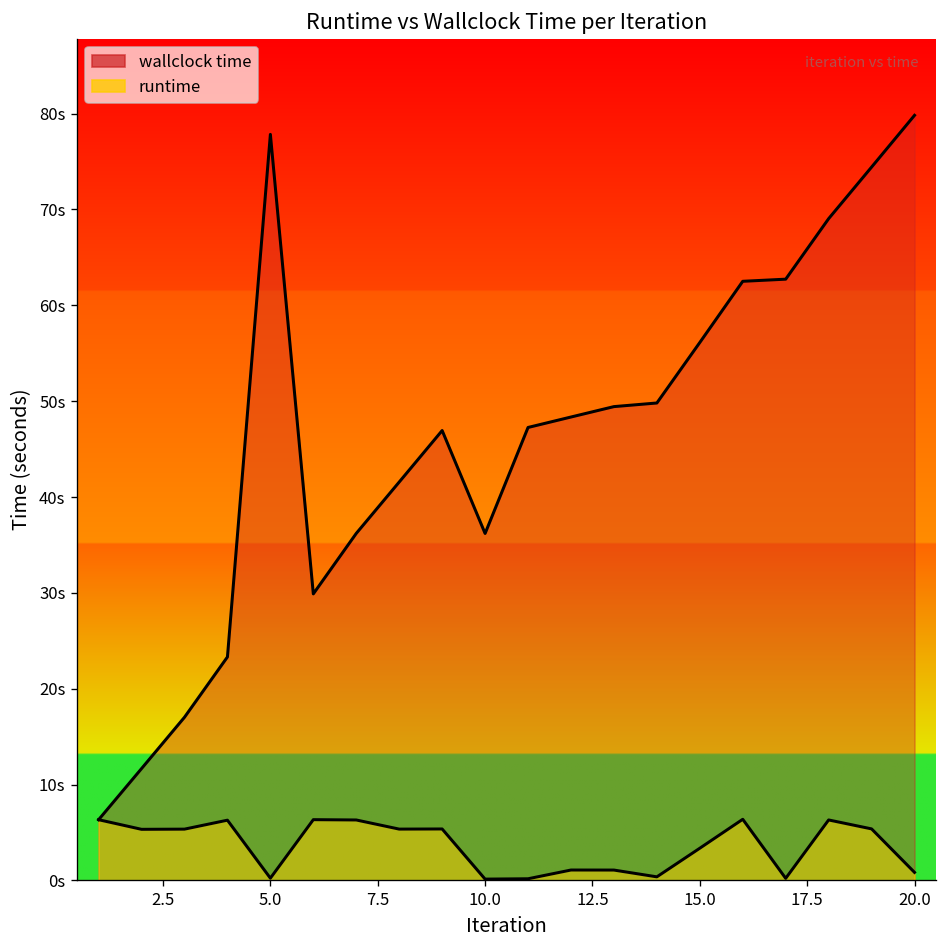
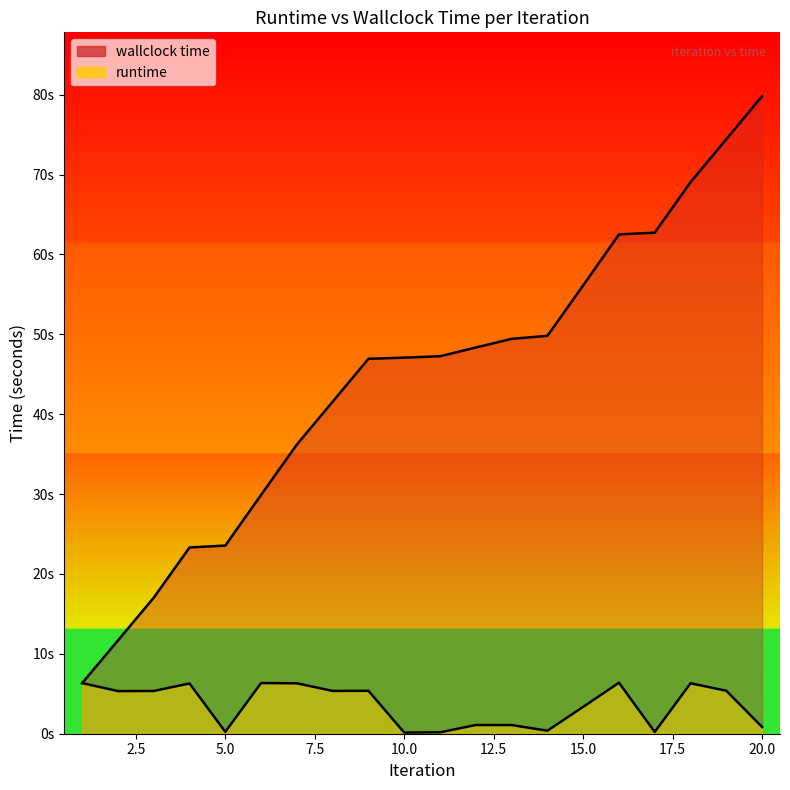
  {
    "wallclock time": {
-     "5.0": "78s",
-     "10.0": "36s",
+     "5.0": "24s",
+     "10.0": "47s",
      "15.0": "56s",
      "20.0": "80s"
    },
    "runtime": {
      "5.0": "0s",
      "10.0": "0s",
      "15.0": "3s",
      "20.0": "1s"
    }
  }
